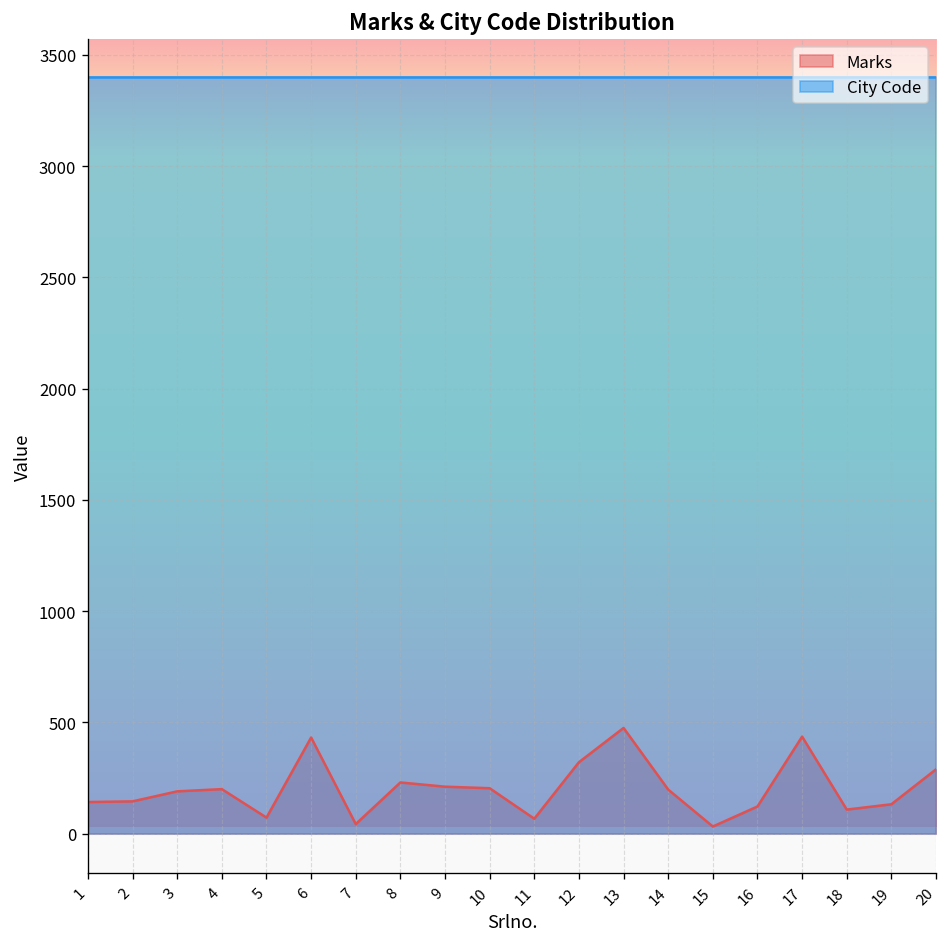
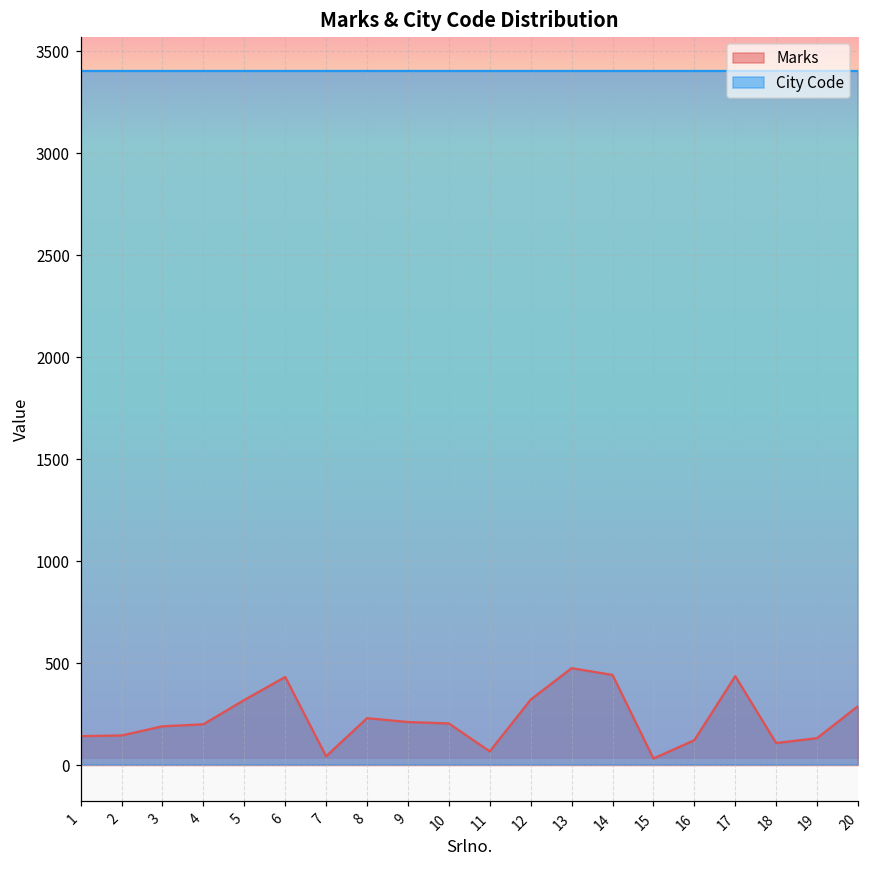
  {
    "Marks": {
      "1": 140,
      "2": 150,
      "3": 190,
      "4": 200,
-     "5": 70,
+     "5": 320,
      "6": 430,
      "7": 40,
      "8": 230,
      "9": 210,
      "10": 200,
      "11": 70,
      "12": 320,
      "13": 480,
-     "14": 200,
+     "14": 440,
      "15": 30,
      "16": 120,
      "17": 440,
      "18": 110,
      "19": 130,
      "20": 290
    },
    "City Code": {
      "1": 3400,
      "2": 3400,
      "3": 3400,
      "4": 3400,
      "5": 3400,
      "6": 3400,
      "7": 3400,
      "8": 3400,
      "9": 3400,
      "10": 3400,
      "11": 3400,
      "12": 3400,
      "13": 3400,
      "14": 3400,
      "15": 3400,
      "16": 3400,
      "20": 3400
    }
  }
